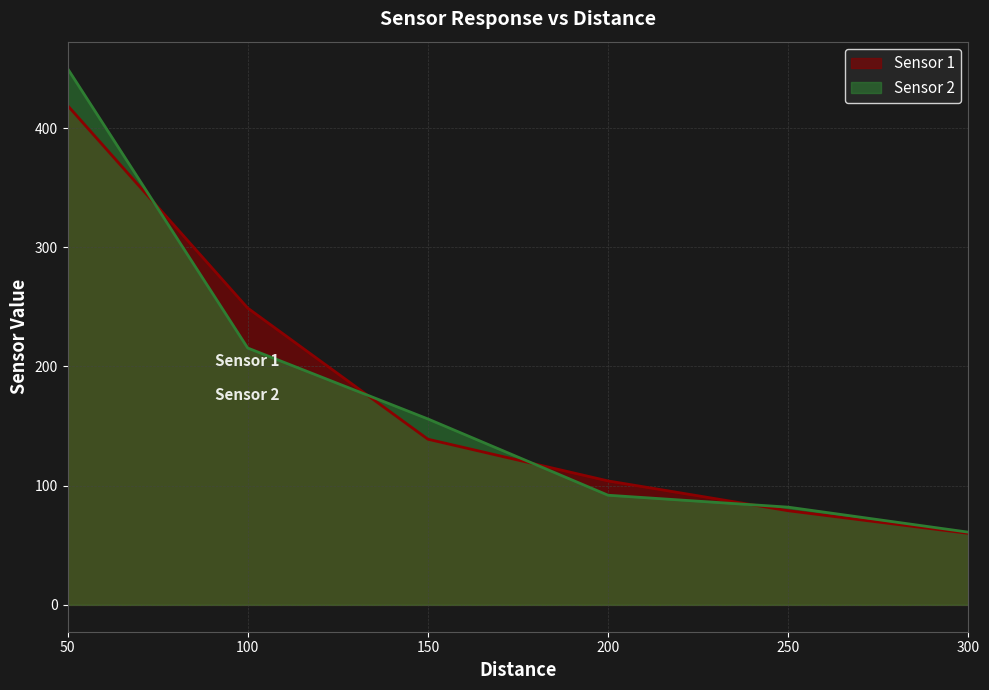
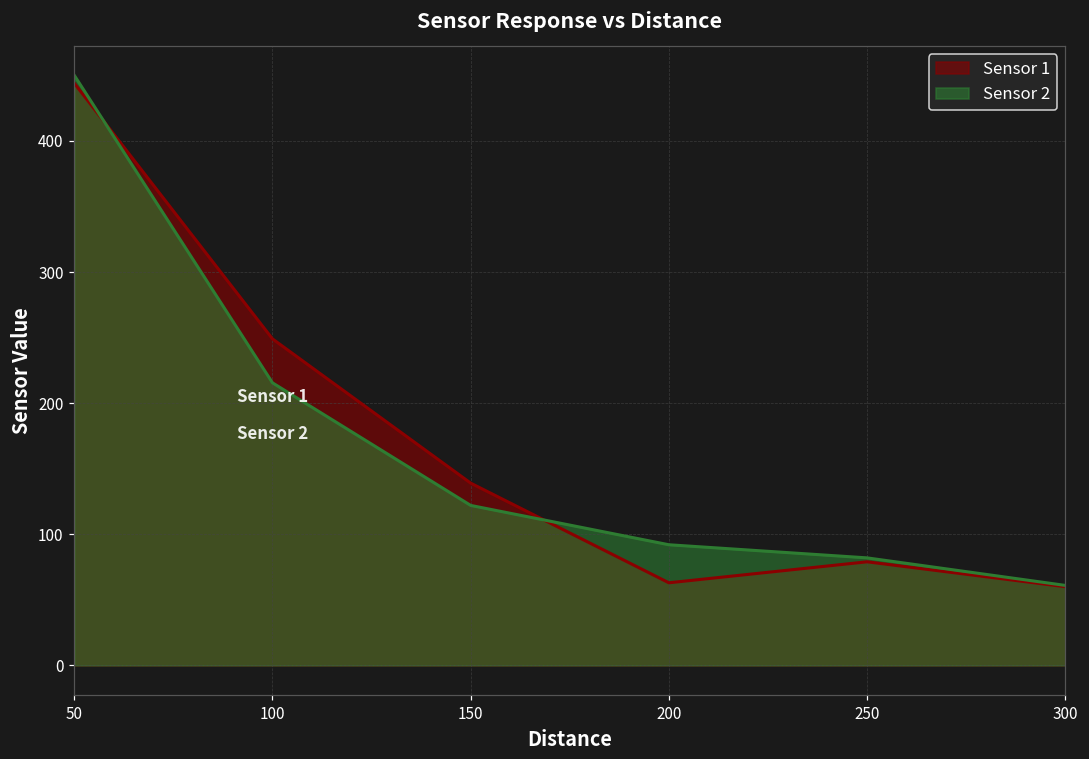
  {
    "Sensor 1": {
-     "50": 419,
+     "50": 444,
      "100": 249,
      "150": 139,
-     "200": 104,
+     "200": 63,
      "250": 79
    },
    "Sensor 2": {
      "50": 450,
-     "150": 156,
+     "150": 122,
      "200": 92,
      "250": 82
    }
  }
